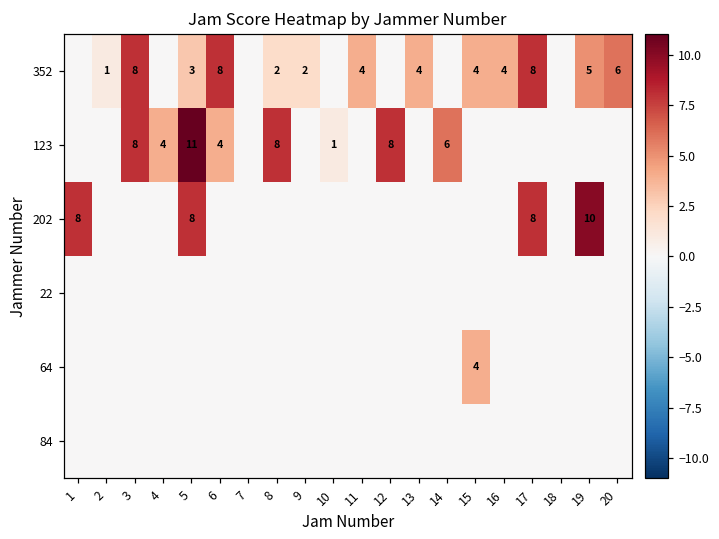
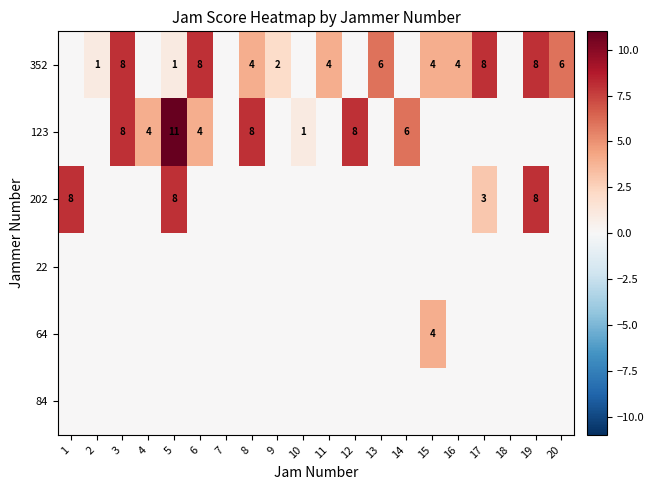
  {
    "352": {
      "2": 1,
      "3": 8,
-     "5": 3,
+     "5": 1,
      "6": 8,
-     "8": 2,
+     "8": 4,
      "9": 2,
      "11": 4,
-     "13": 4,
+     "13": 6,
      "15": 4,
      "16": 4,
      "17": 8,
-     "19": 5,
+     "19": 8,
      "20": 6
    },
    "123": {
      "3": 8,
      "4": 4,
      "5": 11,
      "6": 4,
      "8": 8,
      "10": 1,
      "12": 8,
      "14": 6
    },
    "202": {
      "1": 8,
      "5": 8,
-     "17": 8,
-     "19": 10
+     "17": 3,
+     "19": 8
    },
    "64": {
      "15": 4
    }
  }
